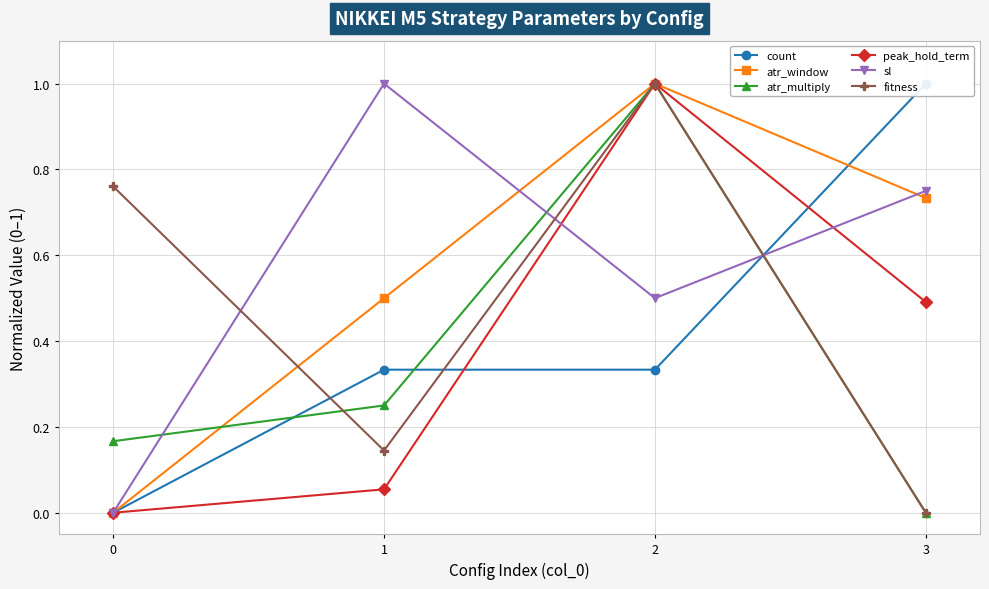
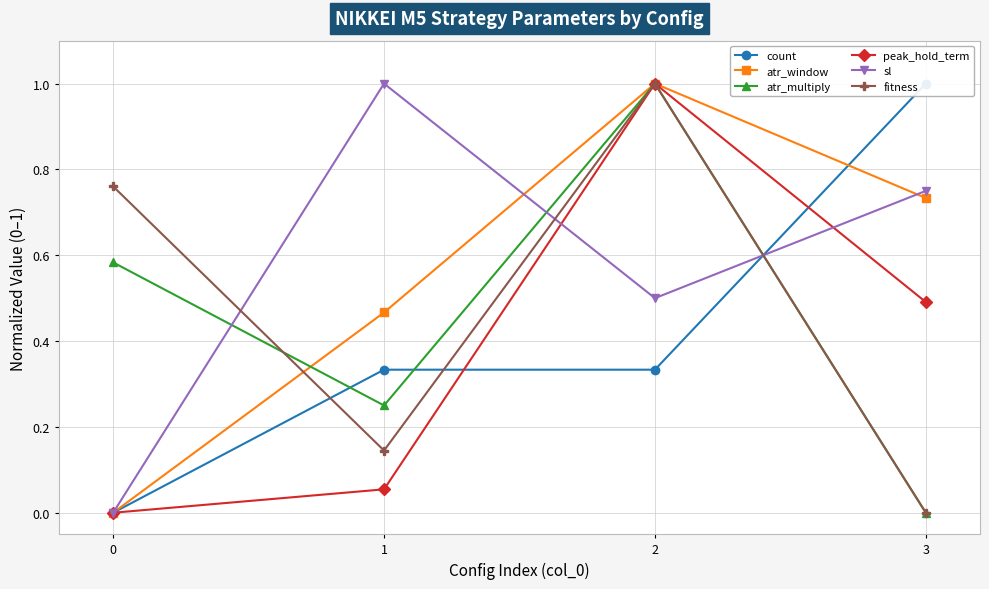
  {
    "count": {
      "1": 0.33,
      "2": 0.33
    },
    "atr_window": {
-     "1": 0.50,
+     "1": 0.47,
      "3": 0.73
    },
    "atr_multiply": {
-     "0": 0.17,
+     "0": 0.58,
      "1": 0.25
    },
    "peak_hold_term": {
      "1": 0.05,
      "3": 0.49
    },
    "sl": {
      "1": 1.00,
      "2": 0.50,
      "3": 0.75
    },
    "fitness": {
      "0": 0.76,
      "1": 0.14
    }
  }
